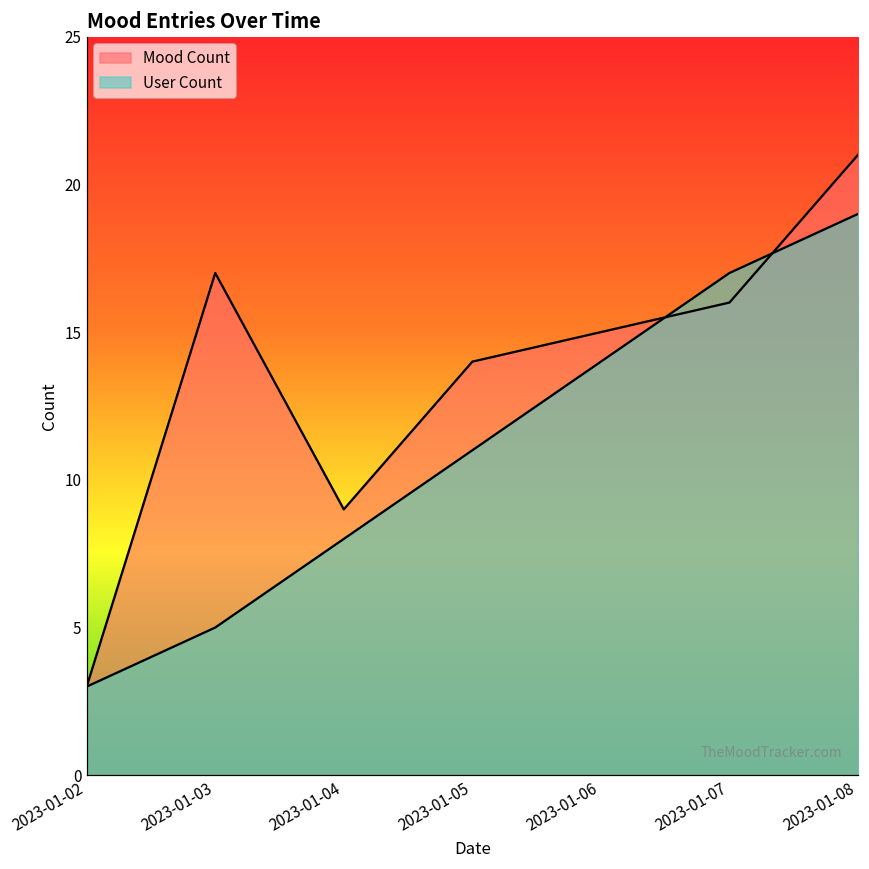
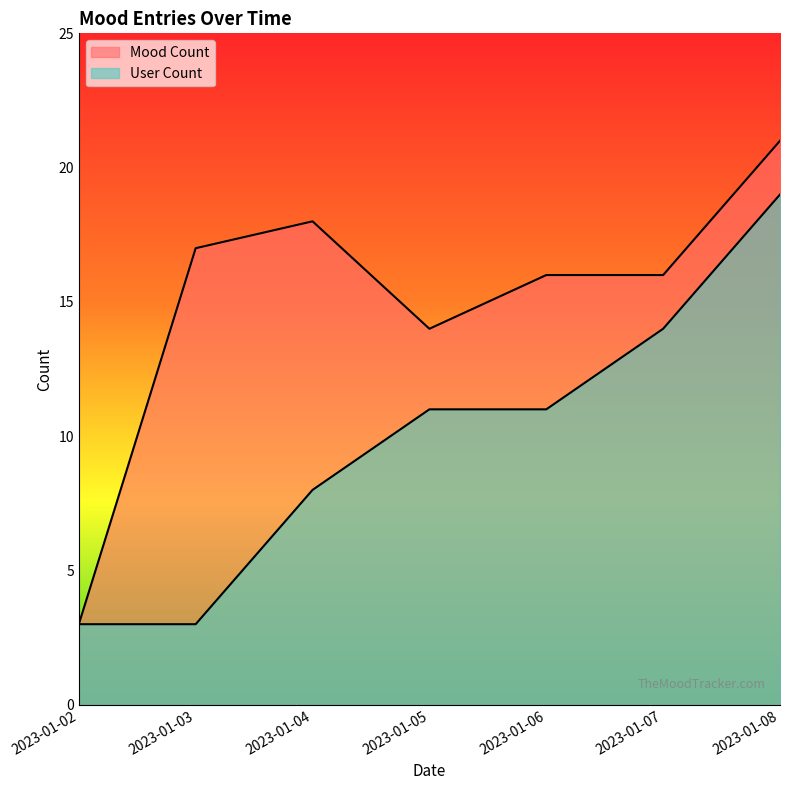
  {
    "Mood Count": {
      "2023-01-03": 17,
-     "2023-01-04": 9,
+     "2023-01-04": 18,
      "2023-01-05": 14,
-     "2023-01-06": 15,
+     "2023-01-06": 16,
      "2023-01-07": 16,
      "2023-01-08": 21
    },
    "User Count": {
-     "2023-01-03": 5,
+     "2023-01-03": 3,
      "2023-01-04": 8,
      "2023-01-05": 11,
-     "2023-01-06": 14,
-     "2023-01-07": 17,
+     "2023-01-06": 11,
+     "2023-01-07": 14,
      "2023-01-08": 19
    }
  }
